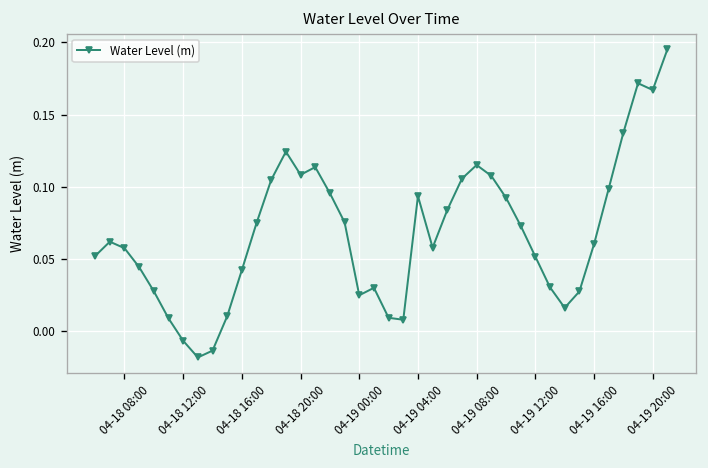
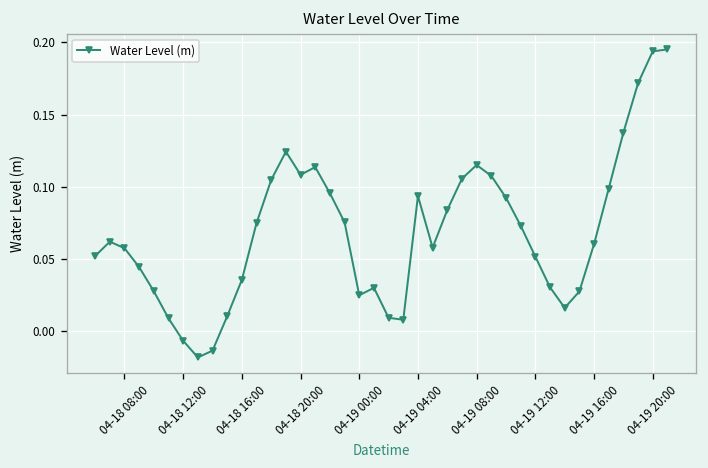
  {
    "04-18 08:00": 0.057,
    "04-18 12:00": -0.007,
-   "04-18 16:00": 0.042,
+   "04-18 16:00": 0.035,
    "04-18 20:00": 0.108,
    "04-19 00:00": 0.025,
    "04-19 04:00": 0.093,
    "04-19 08:00": 0.115,
    "04-19 12:00": 0.051,
    "04-19 16:00": 0.060,
-   "04-19 20:00": 0.167
+   "04-19 20:00": 0.194
  }
